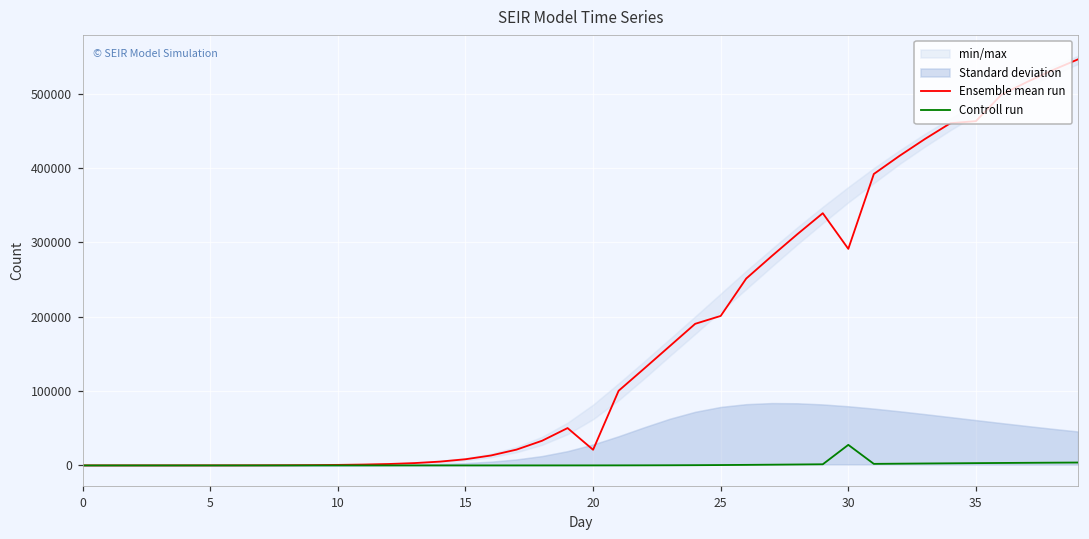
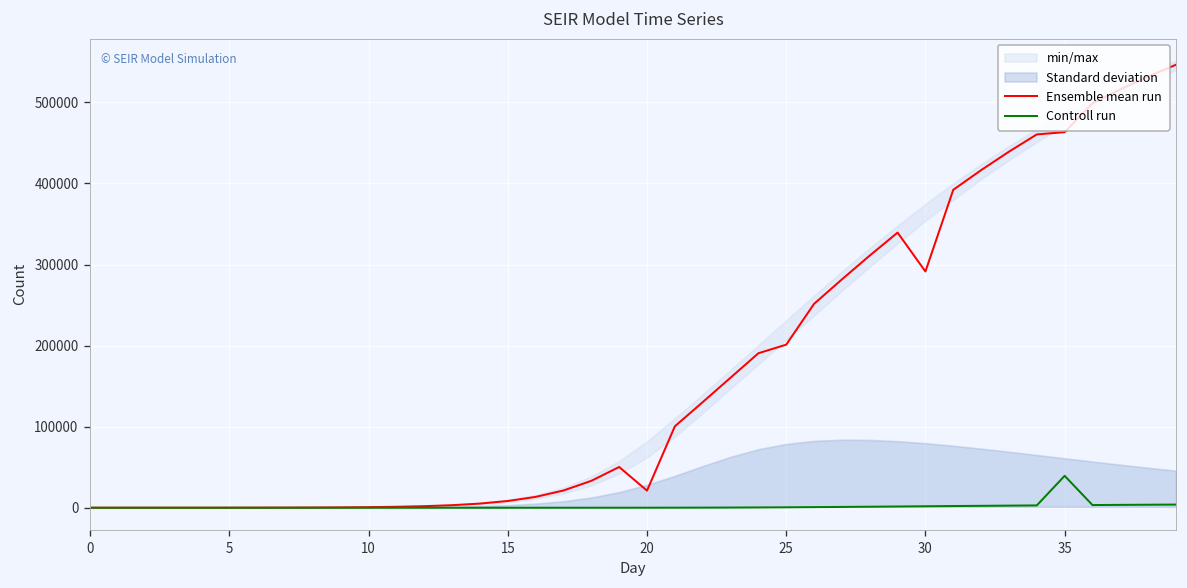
  {
    "Ensemble mean run": {
      "20": 20000,
      "25": 200000,
      "30": 290000,
      "35": 460000
    },
    "Controll run": {
      "20": 0,
      "25": 0,
-     "30": 30000,
-     "35": 0
+     "30": 0,
+     "35": 40000
    }
  }
